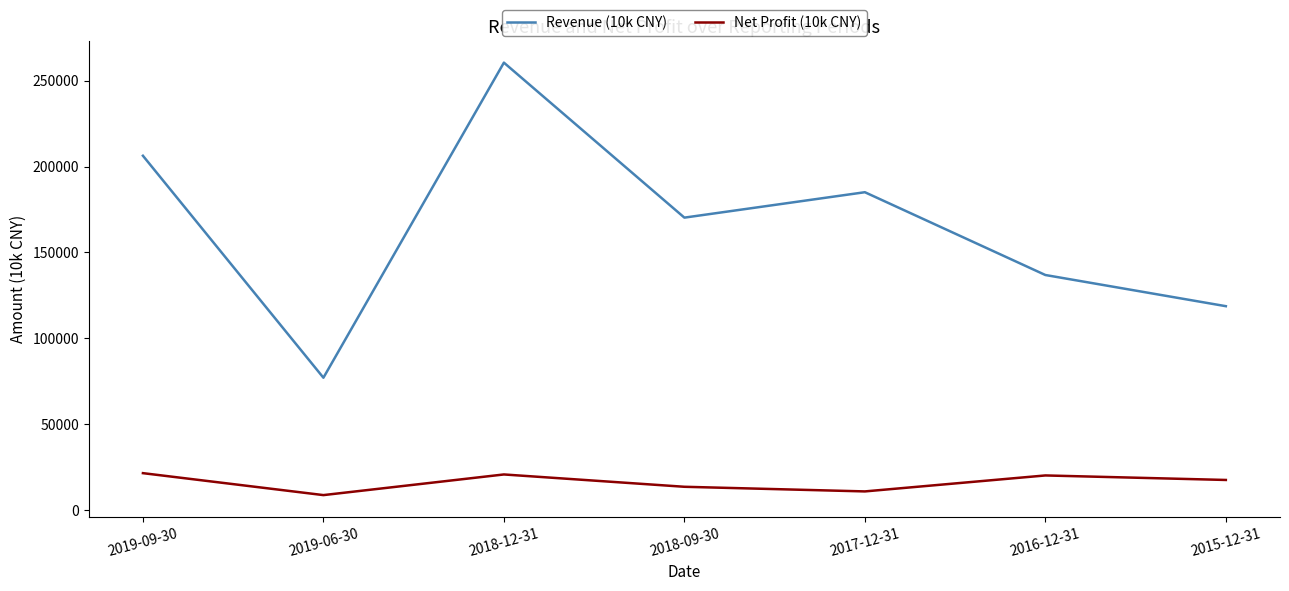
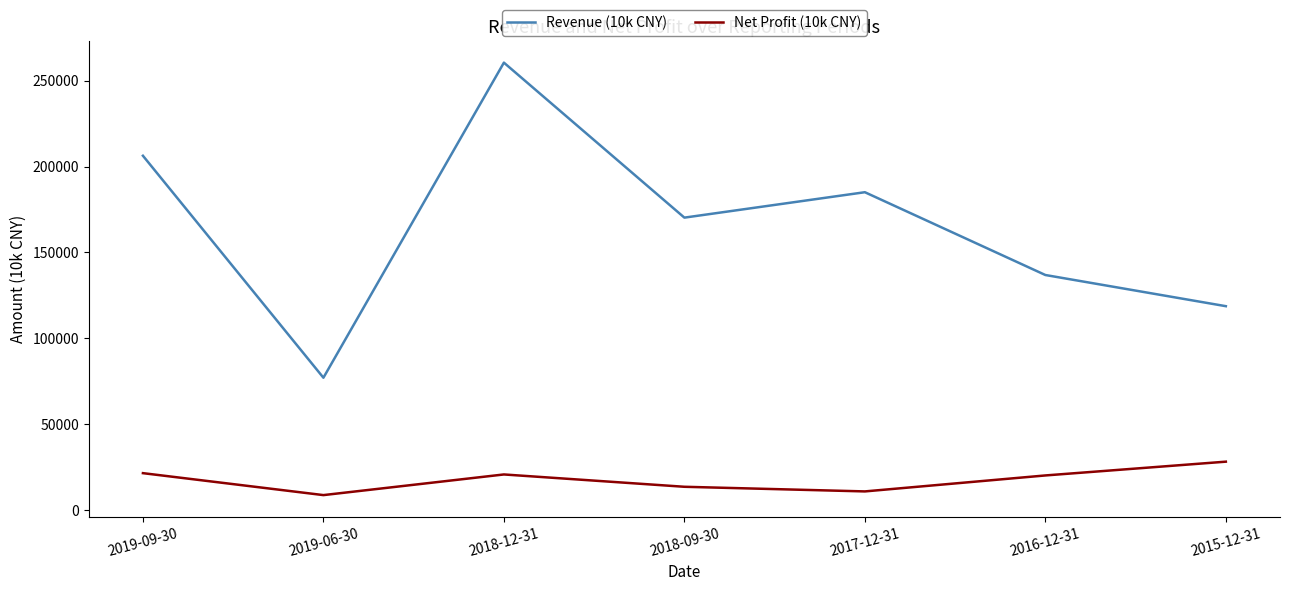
  {
    "Revenue (10k CNY)": {
      "2019-09-30": 206000,
      "2019-06-30": 77000,
      "2018-12-31": 260000,
      "2018-09-30": 170000,
      "2017-12-31": 185000,
      "2016-12-31": 137000,
      "2015-12-31": 119000
    },
    "Net Profit (10k CNY)": {
      "2019-09-30": 21000,
      "2019-06-30": 9000,
      "2018-12-31": 21000,
      "2018-09-30": 13000,
      "2017-12-31": 11000,
      "2016-12-31": 20000,
-     "2015-12-31": 17000
+     "2015-12-31": 28000
    }
  }
